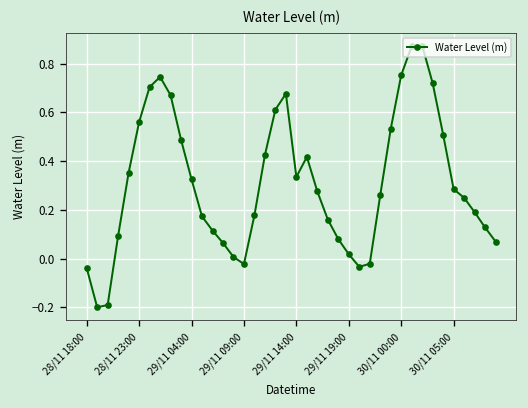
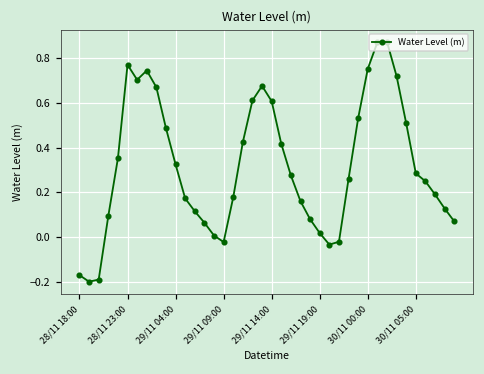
  {
-   "28/11 18:00": -0.04,
-   "28/11 23:00": 0.56,
+   "28/11 18:00": -0.17,
+   "28/11 23:00": 0.77,
    "29/11 04:00": 0.32,
    "29/11 09:00": -0.02,
-   "29/11 14:00": 0.33,
+   "29/11 14:00": 0.61,
    "29/11 19:00": 0.02,
    "30/11 00:00": 0.75,
    "30/11 05:00": 0.28
  }
